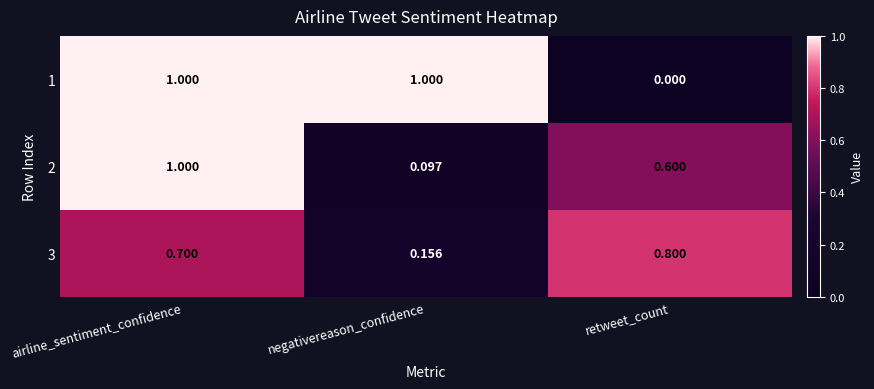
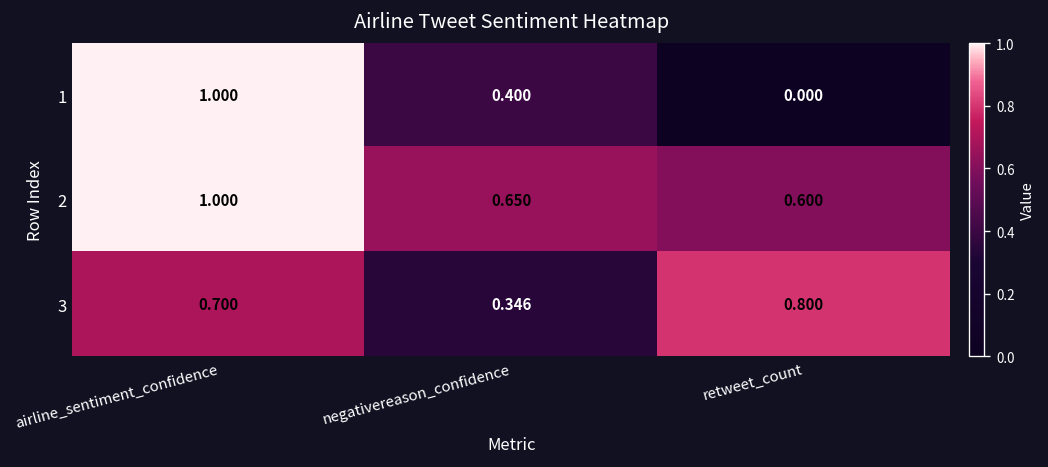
  {
    "1": {
      "airline_sentiment_confidence": 1.000,
-     "negativereason_confidence": 1.000,
+     "negativereason_confidence": 0.400,
      "retweet_count": 0.000
    },
    "2": {
      "airline_sentiment_confidence": 1.000,
-     "negativereason_confidence": 0.097,
+     "negativereason_confidence": 0.650,
      "retweet_count": 0.600
    },
    "3": {
      "airline_sentiment_confidence": 0.700,
-     "negativereason_confidence": 0.156,
+     "negativereason_confidence": 0.346,
      "retweet_count": 0.800
    }
  }
